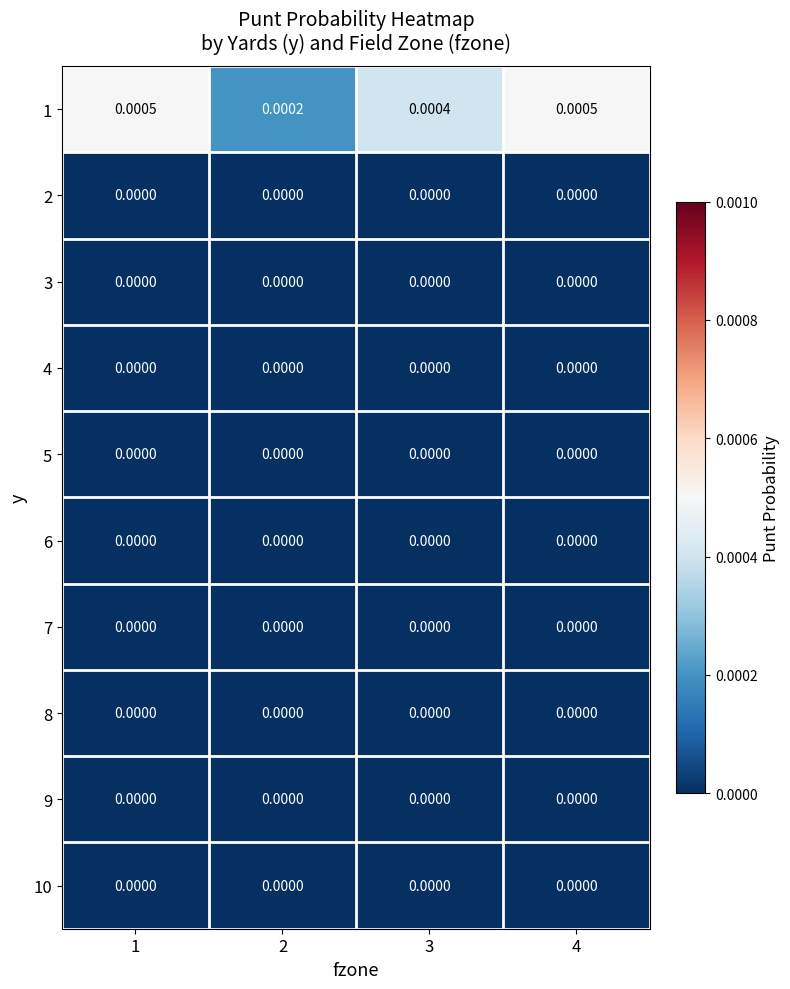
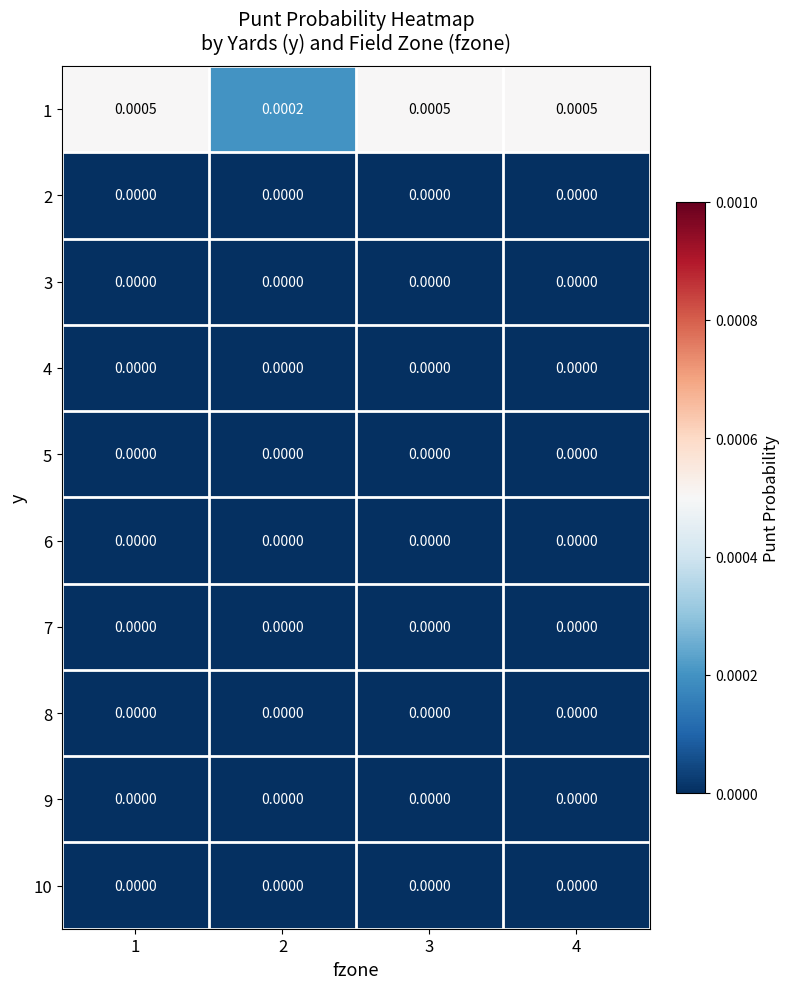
  {
    "1": {
      "1": 0.0005,
      "2": 0.0002,
-     "3": 0.0004,
+     "3": 0.0005,
      "4": 0.0005
    },
    "2": {
      "1": 0.0000,
      "2": 0.0000,
      "3": 0.0000,
      "4": 0.0000
    },
    "3": {
      "1": 0.0000,
      "2": 0.0000,
      "3": 0.0000,
      "4": 0.0000
    },
    "4": {
      "1": 0.0000,
      "2": 0.0000,
      "3": 0.0000,
      "4": 0.0000
    },
    "5": {
      "1": 0.0000,
      "2": 0.0000,
      "3": 0.0000,
      "4": 0.0000
    },
    "6": {
      "1": 0.0000,
      "2": 0.0000,
      "3": 0.0000,
      "4": 0.0000
    },
    "7": {
      "1": 0.0000,
      "2": 0.0000,
      "3": 0.0000,
      "4": 0.0000
    },
    "8": {
      "1": 0.0000,
      "2": 0.0000,
      "3": 0.0000,
      "4": 0.0000
    },
    "9": {
      "1": 0.0000,
      "2": 0.0000,
      "3": 0.0000,
      "4": 0.0000
    },
    "10": {
      "1": 0.0000,
      "2": 0.0000,
      "3": 0.0000,
      "4": 0.0000
    }
  }
